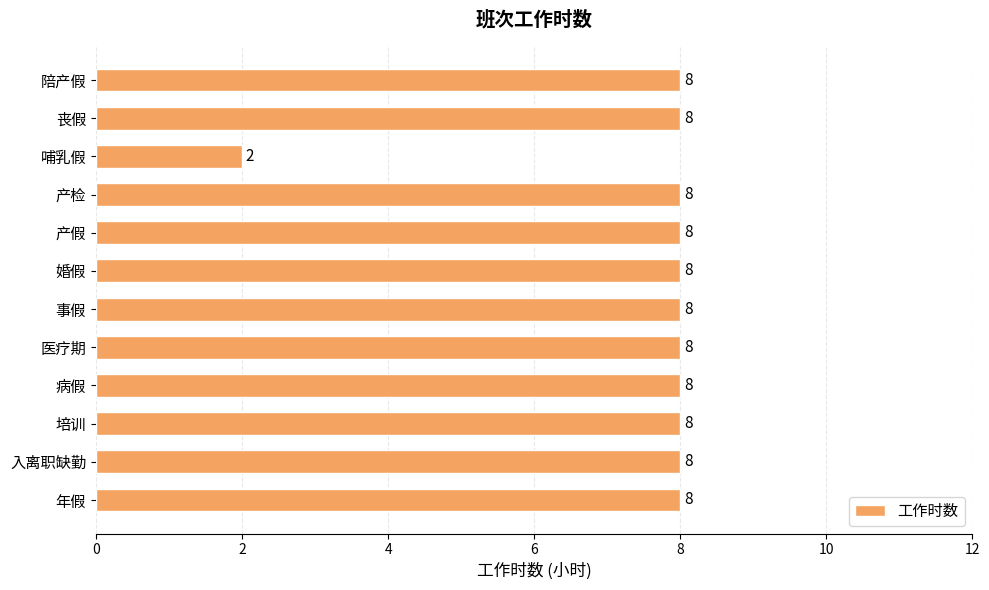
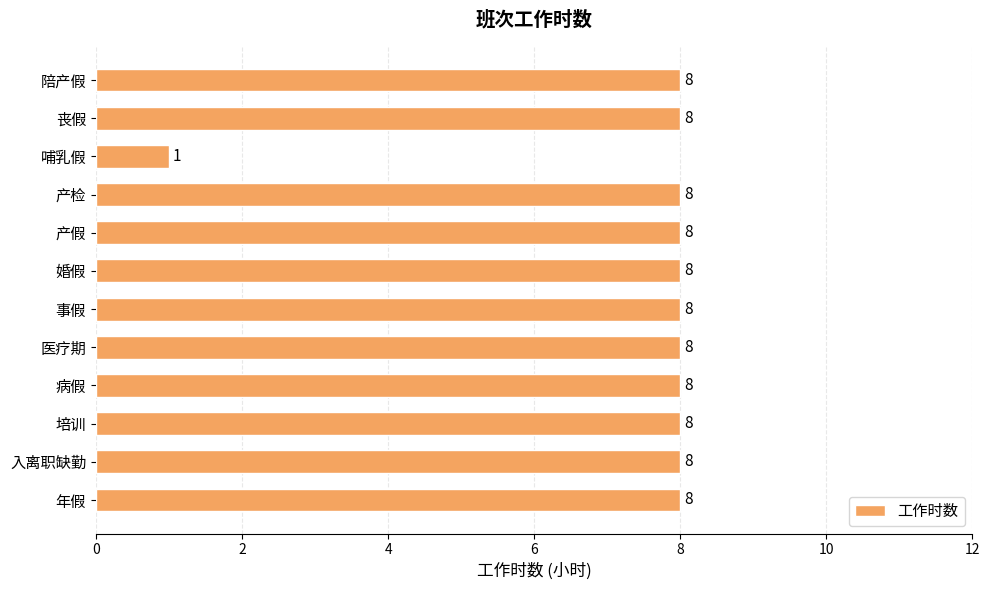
  {
    "陪产假": 8,
    "丧假": 8,
-   "哺乳假": 2,
+   "哺乳假": 1,
    "产检": 8,
    "产假": 8,
    "婚假": 8,
    "事假": 8,
    "医疗期": 8,
    "病假": 8,
    "培训": 8,
    "入离职缺勤": 8,
    "年假": 8
  }
